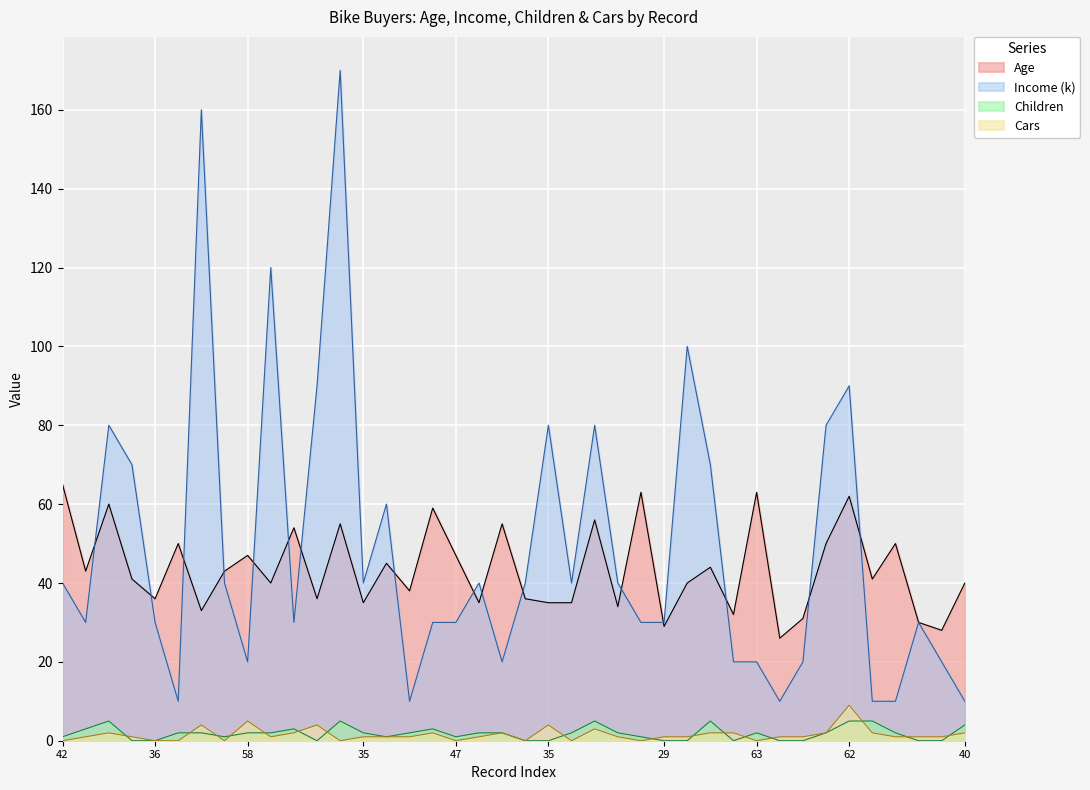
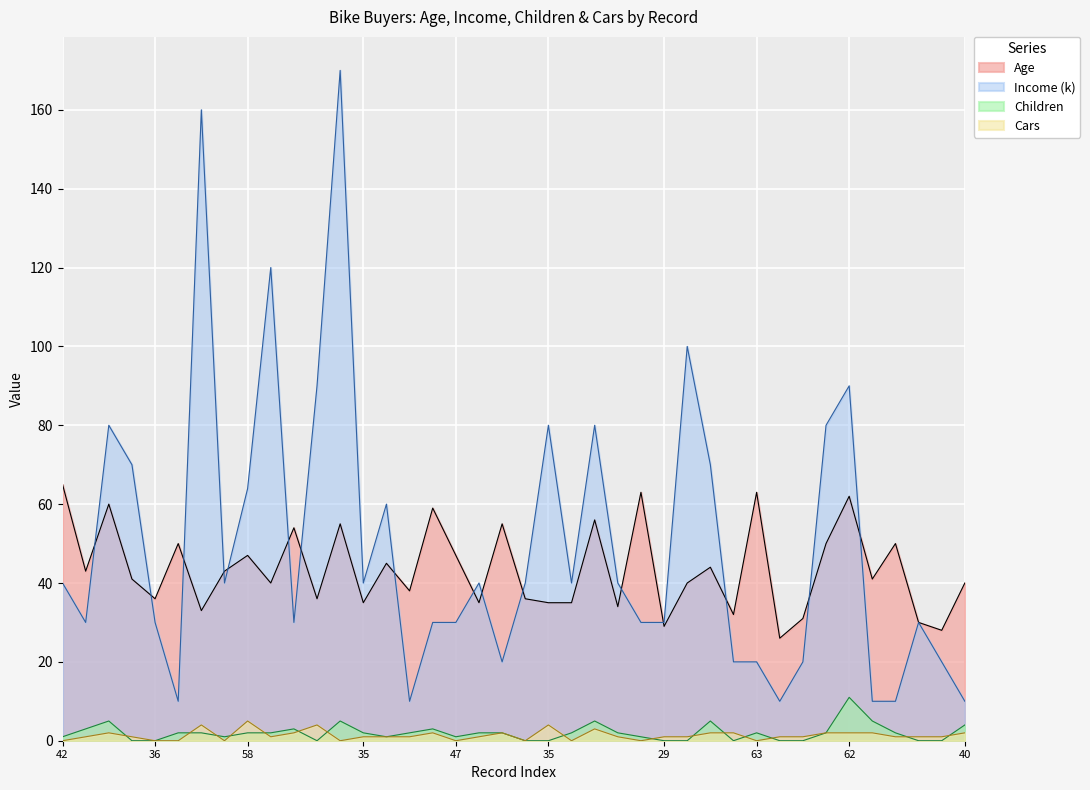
  {
    "Age": {
      "42": 65,
      "58": 47,
      "47": 47,
      "29": 29,
      "62": 62
    },
    "Income (k)": {
      "42": 40,
-     "58": 20,
+     "58": 64,
      "47": 30,
      "29": 30,
      "62": 90
    },
    "Children": {
      "42": 1,
      "58": 2,
      "47": 1,
      "29": 0,
-     "62": 5
+     "62": 11
    },
    "Cars": {
      "42": 0,
      "58": 5,
      "47": 0,
      "29": 1,
-     "62": 9
+     "62": 2
    }
  }
